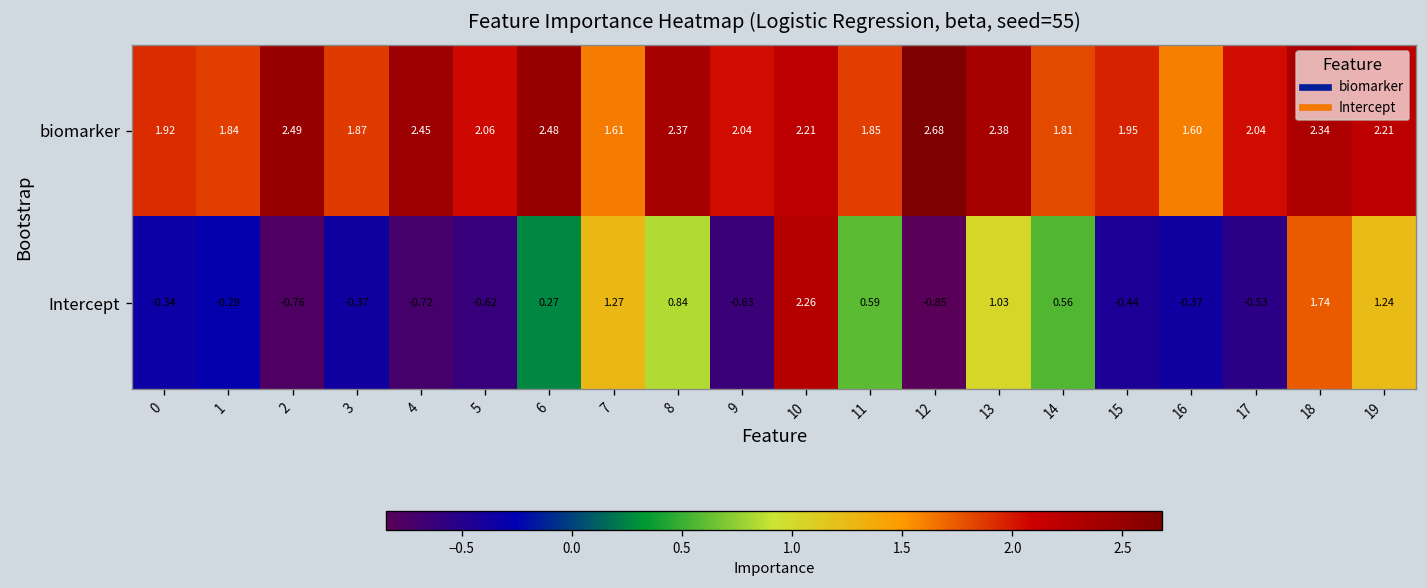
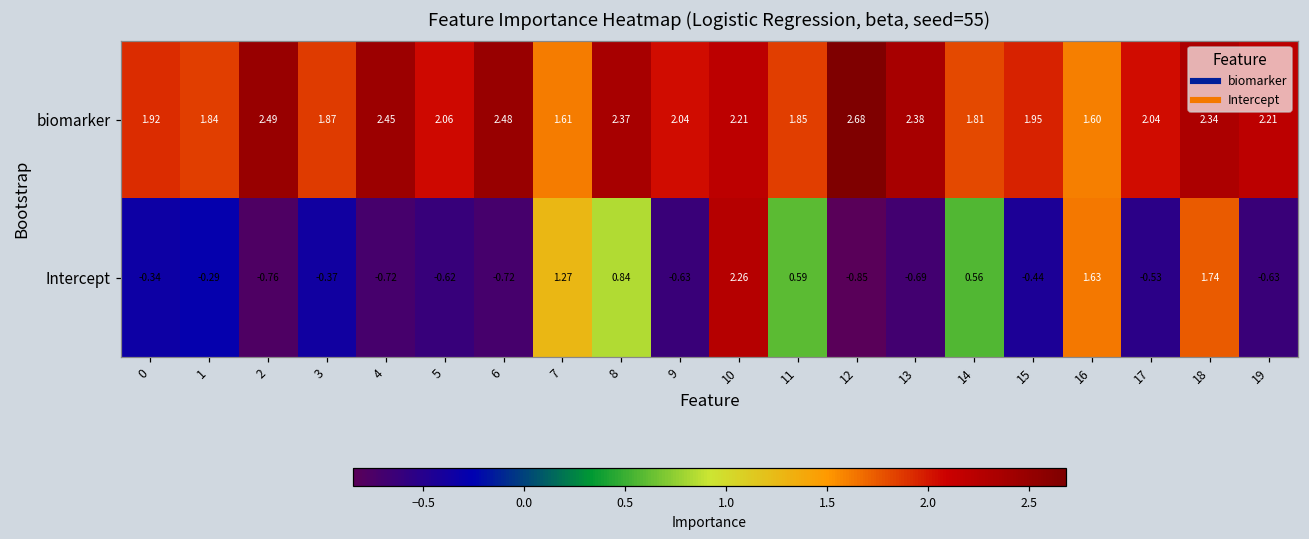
  {
    "biomarker": {
      "0": 1.92,
      "1": 1.84,
      "2": 2.49,
      "3": 1.87,
      "4": 2.45,
      "5": 2.06,
      "6": 2.48,
      "7": 1.61,
      "8": 2.37,
      "9": 2.04,
      "10": 2.21,
      "11": 1.85,
      "12": 2.68,
      "13": 2.38,
      "14": 1.81,
      "15": 1.95,
      "16": 1.60,
      "17": 2.04,
      "18": 2.34,
      "19": 2.21
    },
    "Intercept": {
      "0": -0.34,
      "1": -0.29,
      "2": -0.76,
      "3": -0.37,
      "4": -0.72,
      "5": -0.62,
-     "6": 0.27,
+     "6": -0.72,
      "7": 1.27,
      "8": 0.84,
      "9": -0.63,
      "10": 2.26,
      "11": 0.59,
      "12": -0.85,
-     "13": 1.03,
+     "13": -0.69,
      "14": 0.56,
      "15": -0.44,
-     "16": -0.37,
+     "16": 1.63,
      "17": -0.53,
      "18": 1.74,
-     "19": 1.24
+     "19": -0.63
    }
  }
